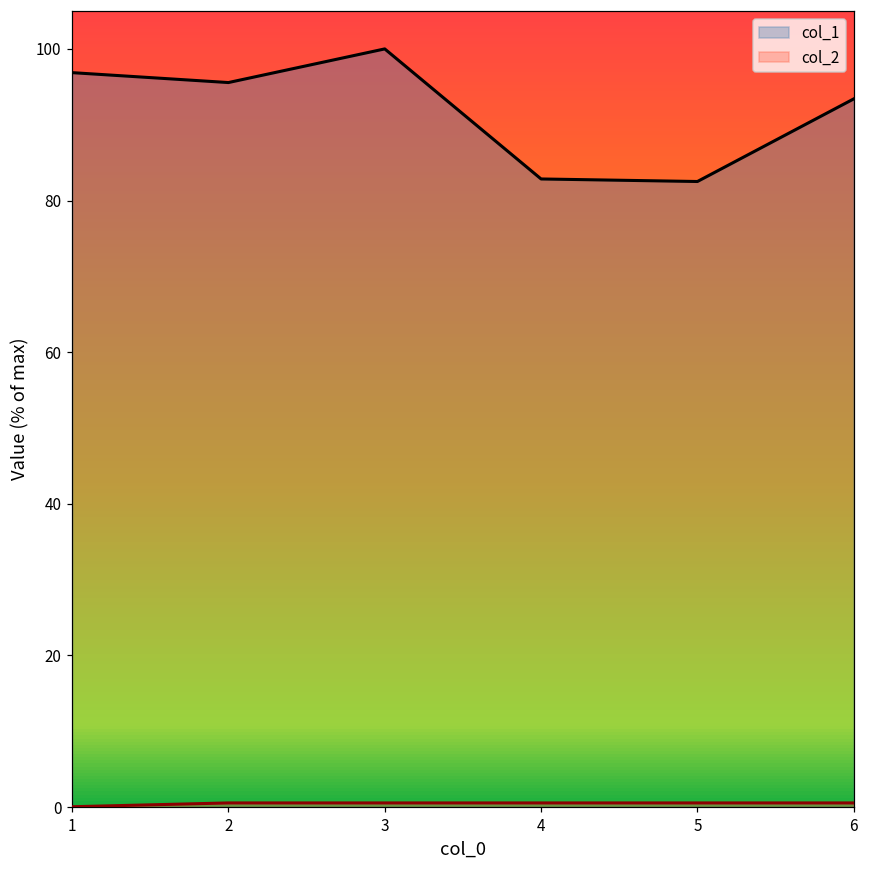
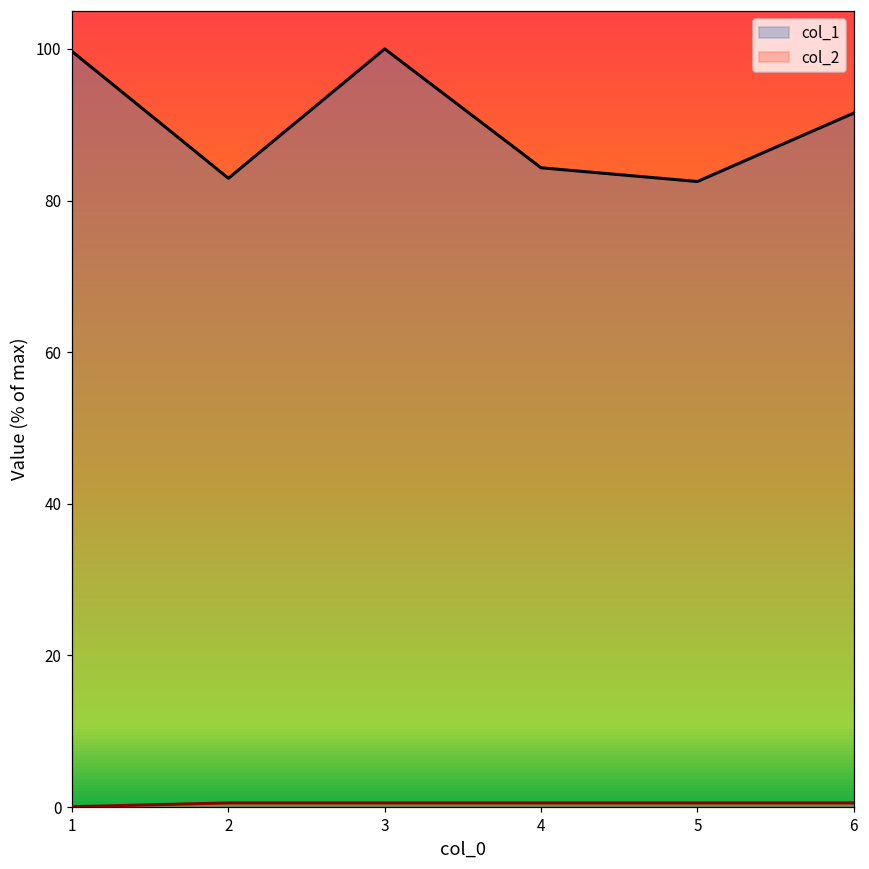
  {
    "col_1": {
-     "1": 97,
-     "2": 96,
+     "1": 100,
+     "2": 83,
      "3": 100,
-     "4": 83,
+     "4": 84,
      "5": 83,
-     "6": 93
+     "6": 92
    },
    "col_2": {
      "1": 0,
      "2": 1,
      "3": 1,
      "4": 1,
      "5": 1,
      "6": 1
    }
  }
